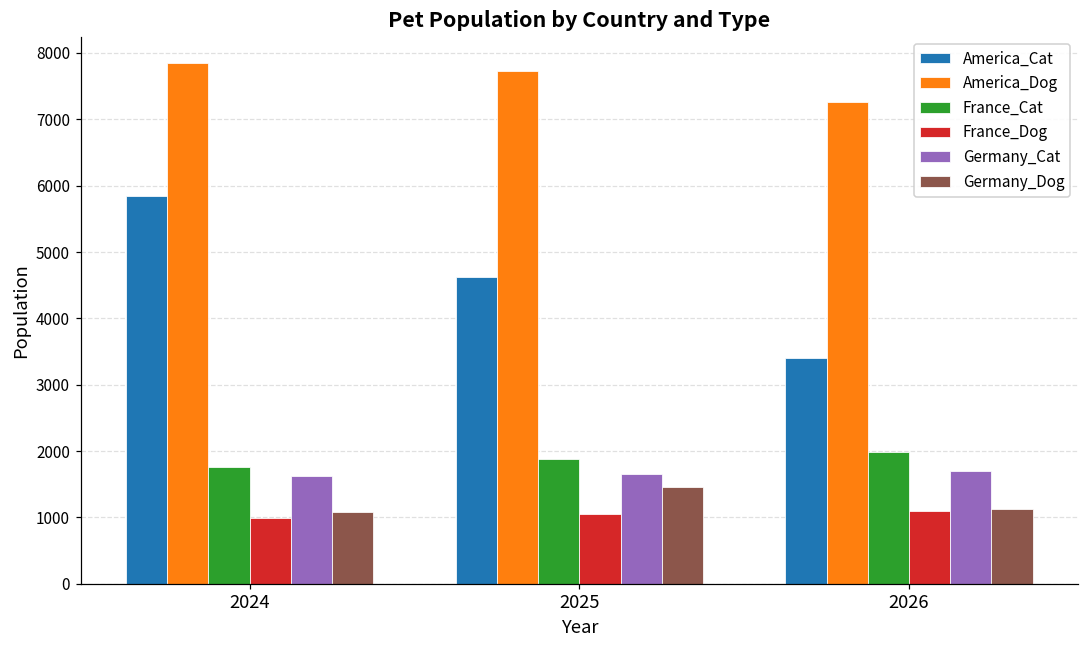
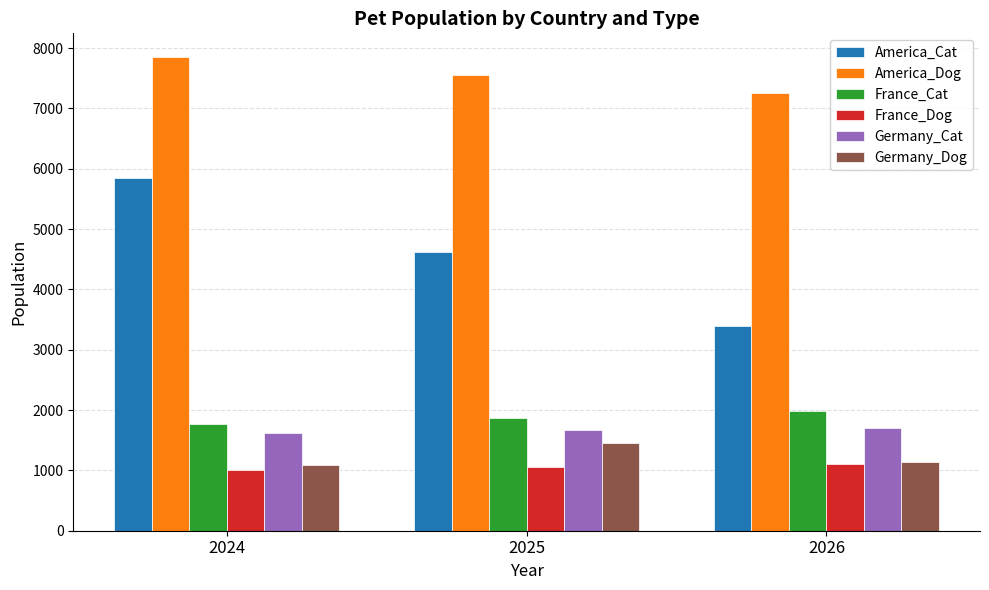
  {
    "America_Cat": {
      "2024": 5800,
      "2025": 4600,
      "2026": 3400
    },
    "America_Dog": {
      "2024": 7900,
-     "2025": 7700,
+     "2025": 7600,
      "2026": 7300
    },
    "France_Cat": {
      "2024": 1800,
      "2025": 1900,
      "2026": 2000
    },
    "France_Dog": {
      "2024": 1000,
      "2025": 1000,
      "2026": 1100
    },
    "Germany_Cat": {
      "2024": 1600,
      "2025": 1700,
      "2026": 1700
    },
    "Germany_Dog": {
      "2024": 1100,
      "2025": 1500,
      "2026": 1100
    }
  }
